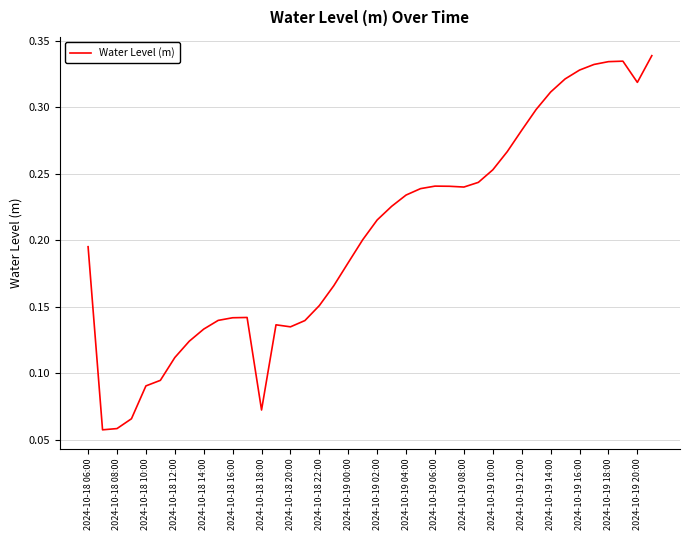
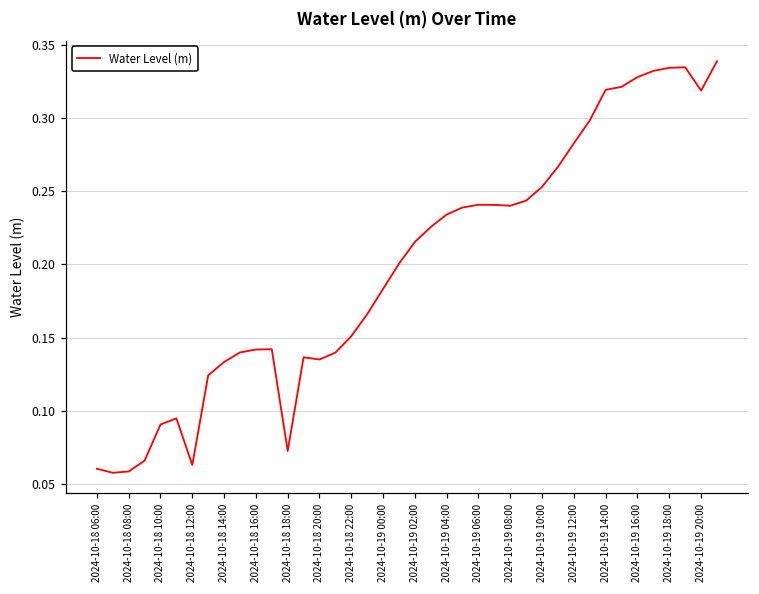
  {
-   "2024-10-18 06:00": 0.195,
+   "2024-10-18 06:00": 0.060,
    "2024-10-18 08:00": 0.059,
    "2024-10-18 10:00": 0.091,
-   "2024-10-18 12:00": 0.112,
+   "2024-10-18 12:00": 0.063,
    "2024-10-18 14:00": 0.133,
    "2024-10-18 16:00": 0.142,
    "2024-10-18 18:00": 0.073,
    "2024-10-18 20:00": 0.135,
    "2024-10-18 22:00": 0.151,
    "2024-10-19 00:00": 0.183,
    "2024-10-19 02:00": 0.215,
    "2024-10-19 04:00": 0.234,
    "2024-10-19 06:00": 0.241,
    "2024-10-19 08:00": 0.240,
    "2024-10-19 10:00": 0.253,
    "2024-10-19 12:00": 0.283,
-   "2024-10-19 14:00": 0.311,
+   "2024-10-19 14:00": 0.319,
    "2024-10-19 16:00": 0.328,
    "2024-10-19 18:00": 0.334,
    "2024-10-19 20:00": 0.319
  }
